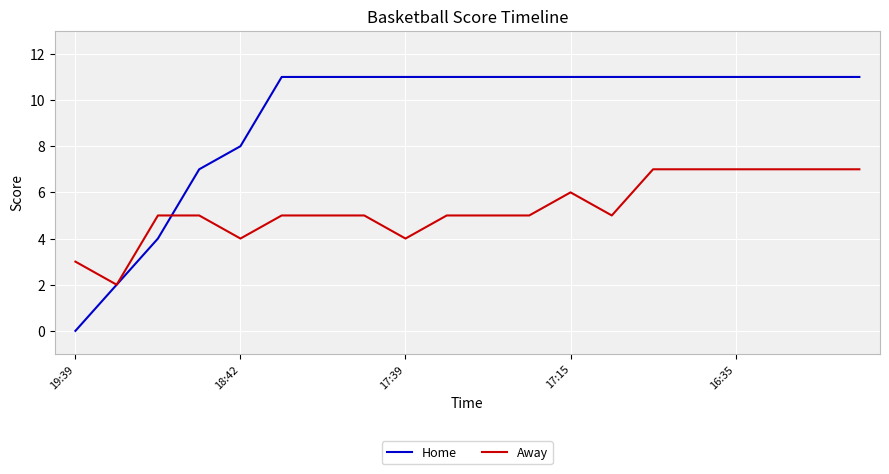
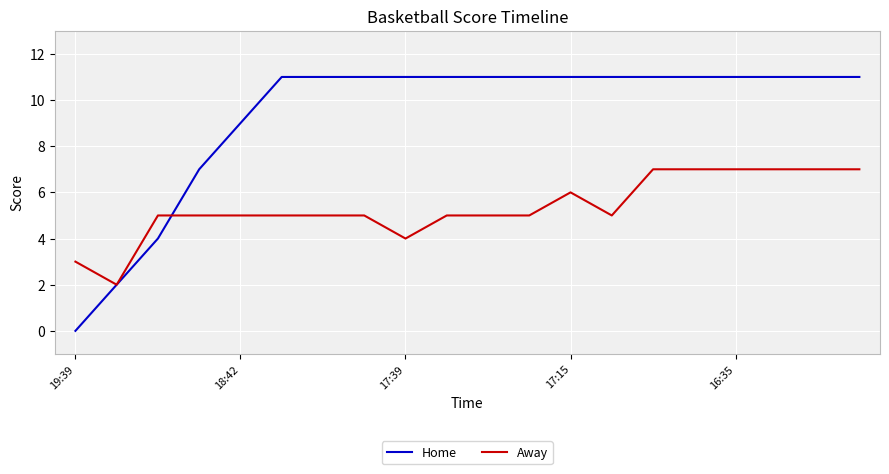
  {
    "Home": {
      "19:39": 0,
-     "18:42": 8,
+     "18:42": 9,
      "17:39": 11,
      "17:15": 11,
      "16:35": 11
    },
    "Away": {
      "19:39": 3,
-     "18:42": 4,
+     "18:42": 5,
      "17:39": 4,
      "17:15": 6,
      "16:35": 7
    }
  }
